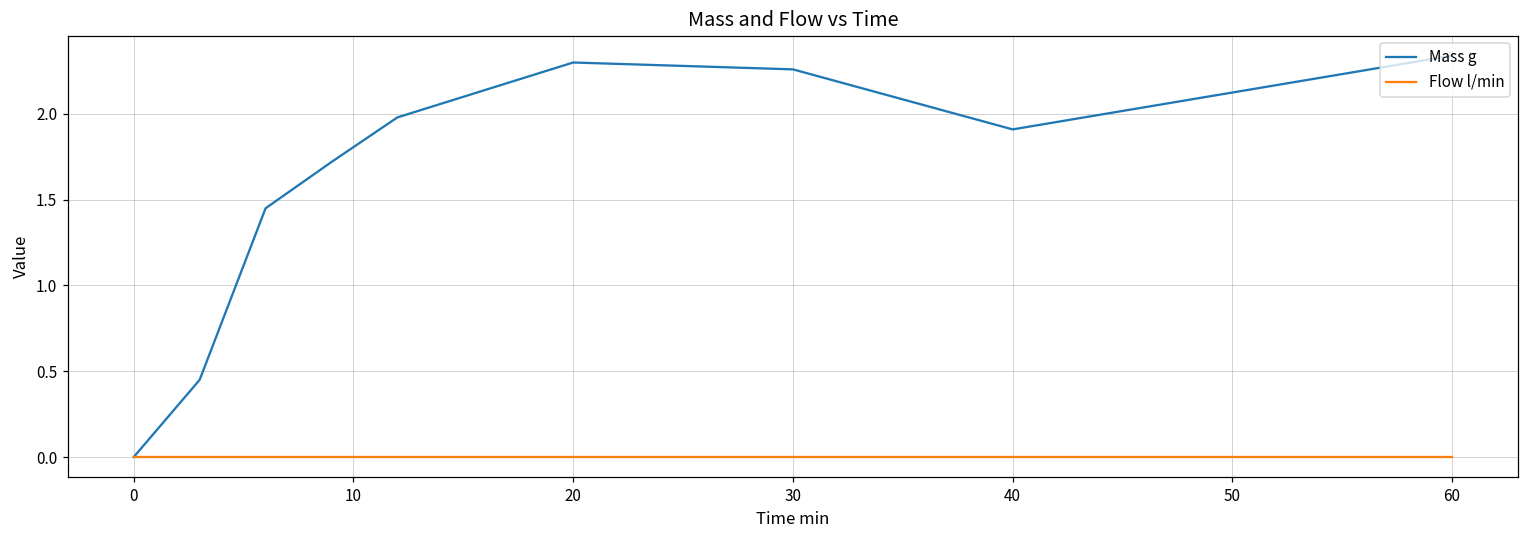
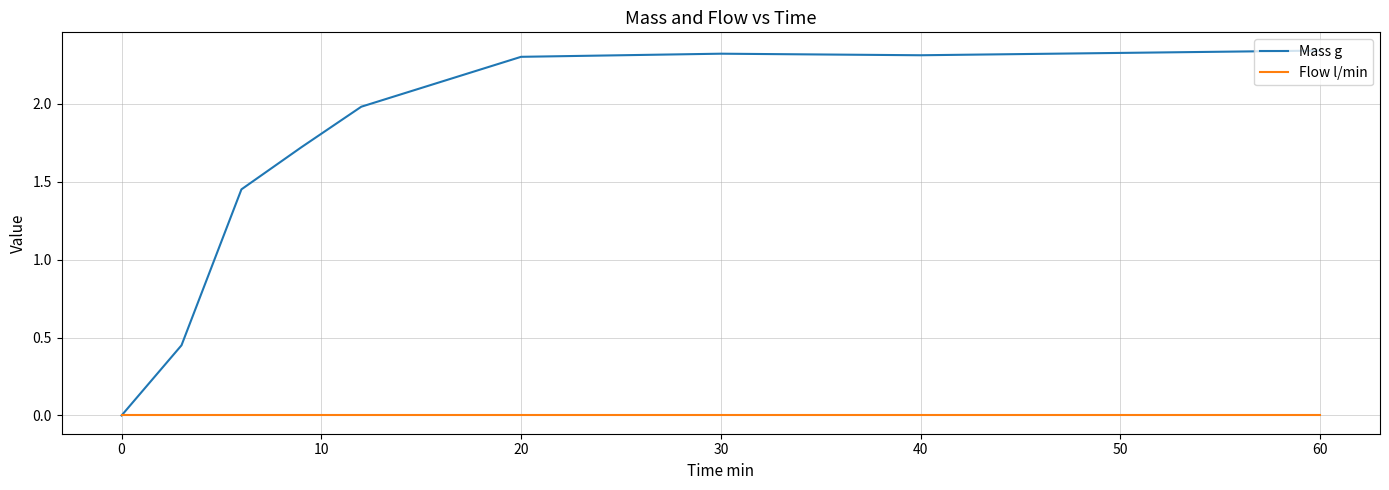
  {
    "Mass g": {
      "20": 2.30,
-     "30": 2.26,
-     "40": 1.91
+     "30": 2.32,
+     "40": 2.31
    },
    "Flow l/min": {
      "20": 0.00,
      "30": 0.00,
      "40": 0.00,
      "60": 0.00
    }
  }
